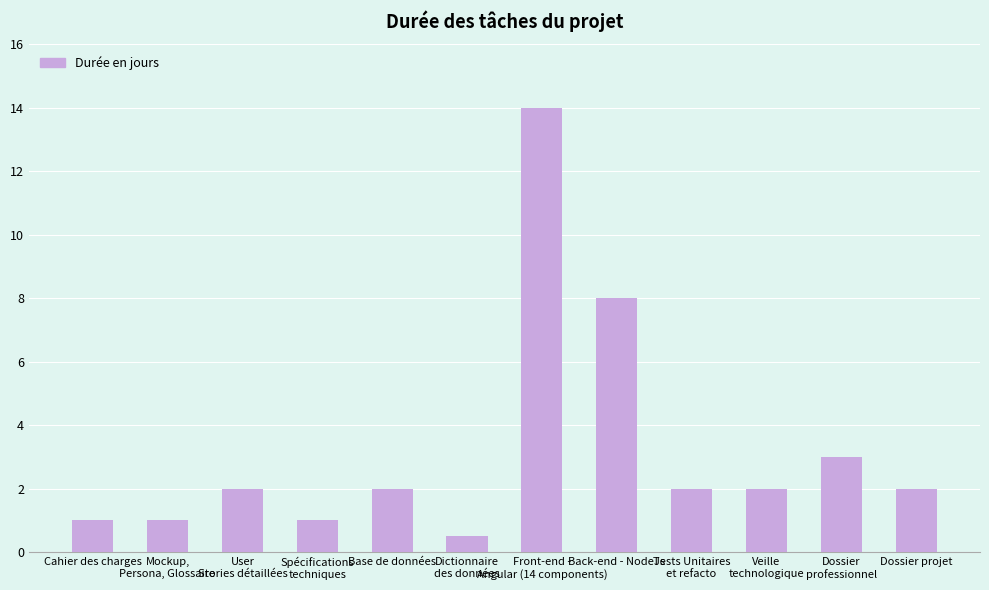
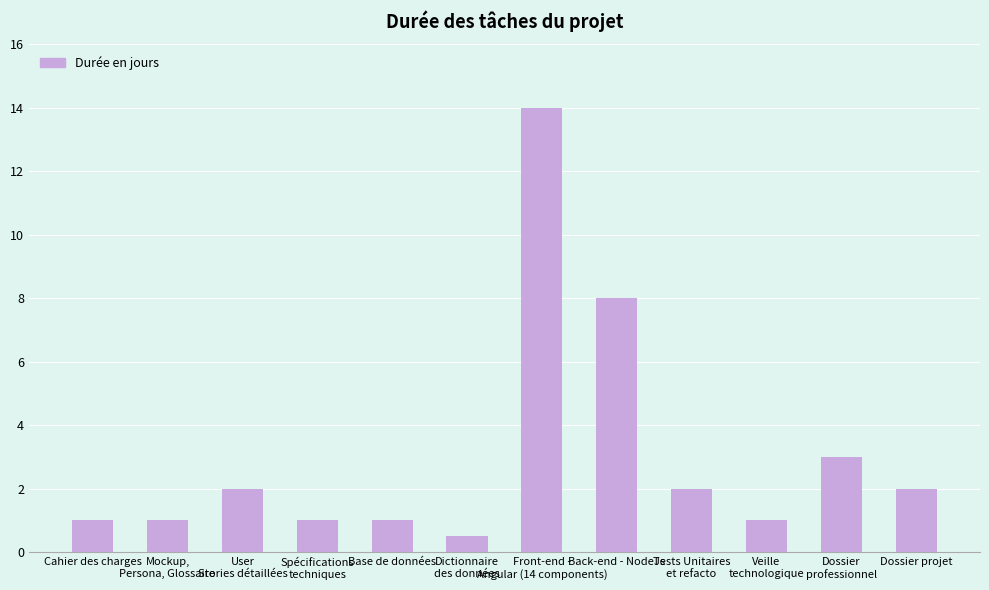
  {
    "Spécifications techniques": 1,
-   "Base de données": 2,
+   "Base de données": 1,
    "Tests Unitaires et refacto": 2,
-   "Veille technologique": 2,
+   "Veille technologique": 1,
    "Dossier professionnel": 3,
    "Dossier projet": 2
  }
